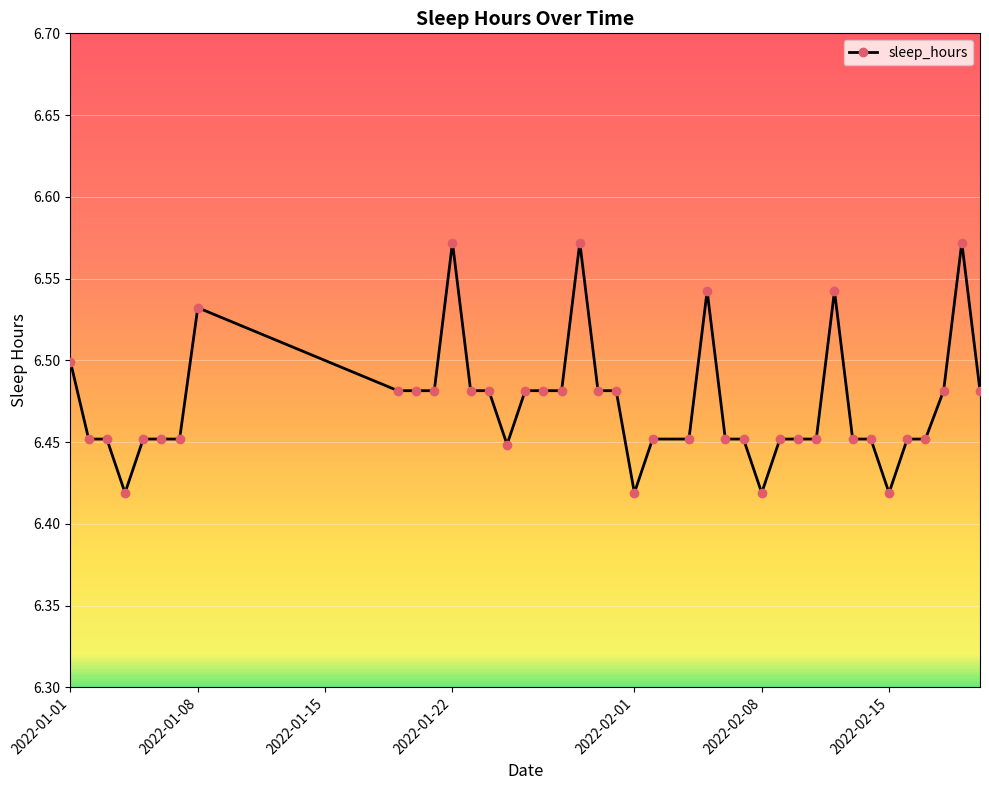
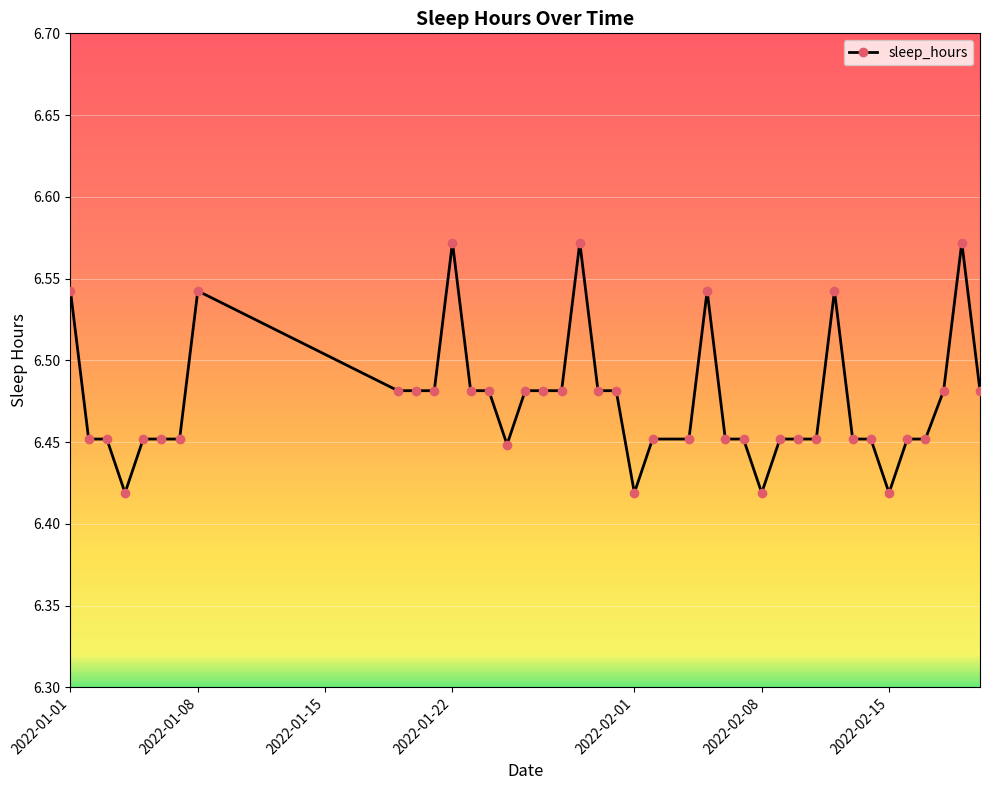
  {
-   "2022-01-01": 6.499,
-   "2022-01-08": 6.532,
+   "2022-01-01": 6.542,
+   "2022-01-08": 6.542,
    "2022-01-22": 6.572,
    "2022-02-01": 6.419,
    "2022-02-08": 6.419,
    "2022-02-15": 6.419
  }
